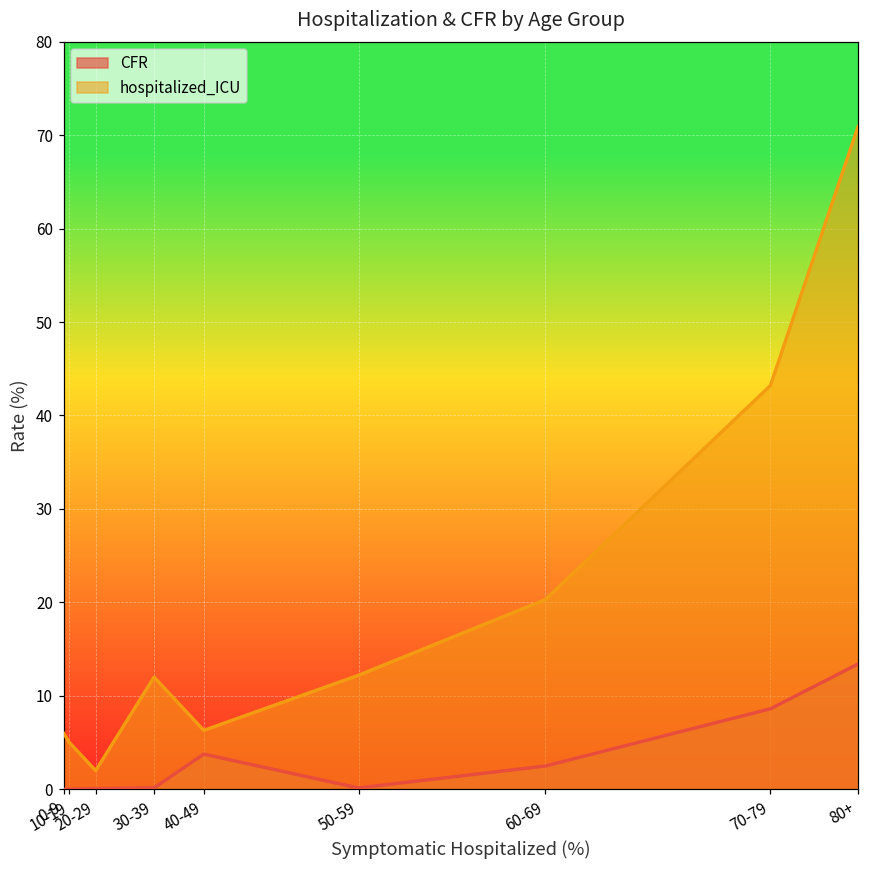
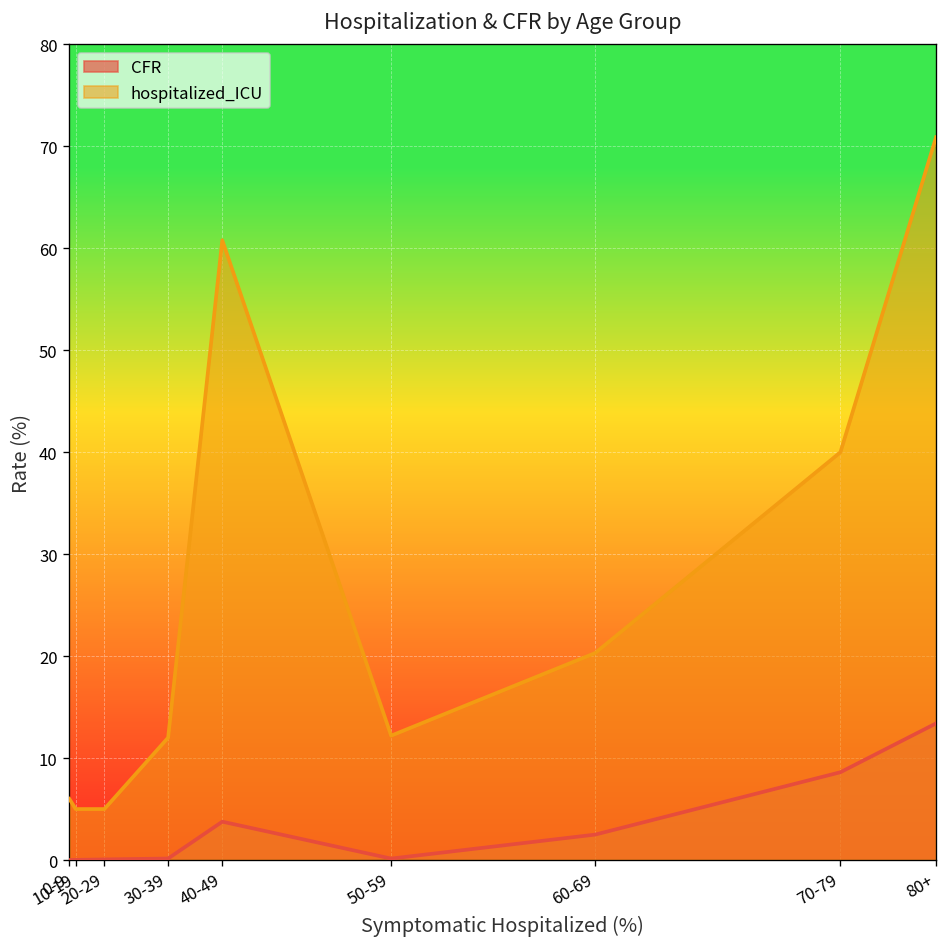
  {
    "CFR": {
      "0-9": 0,
      "10-19": 0,
      "20-29": 0,
      "30-39": 0,
      "40-49": 4,
      "50-59": 0,
      "60-69": 2,
      "70-79": 9,
      "80+": 13
    },
    "hospitalized_ICU": {
      "0-9": 6,
      "10-19": 5,
-     "20-29": 2,
+     "20-29": 5,
      "30-39": 12,
-     "40-49": 6,
+     "40-49": 61,
      "50-59": 12,
      "60-69": 20,
-     "70-79": 43,
+     "70-79": 40,
      "80+": 71
    }
  }
